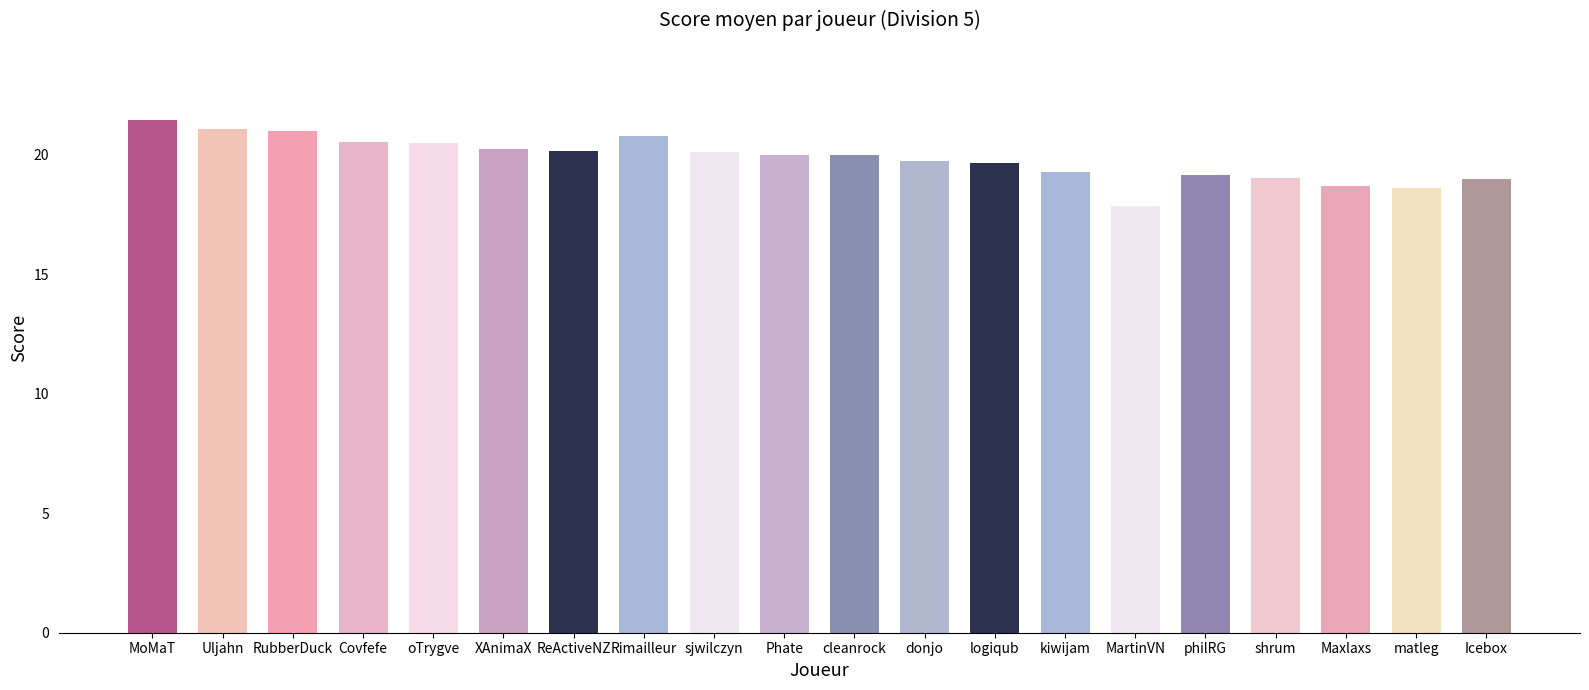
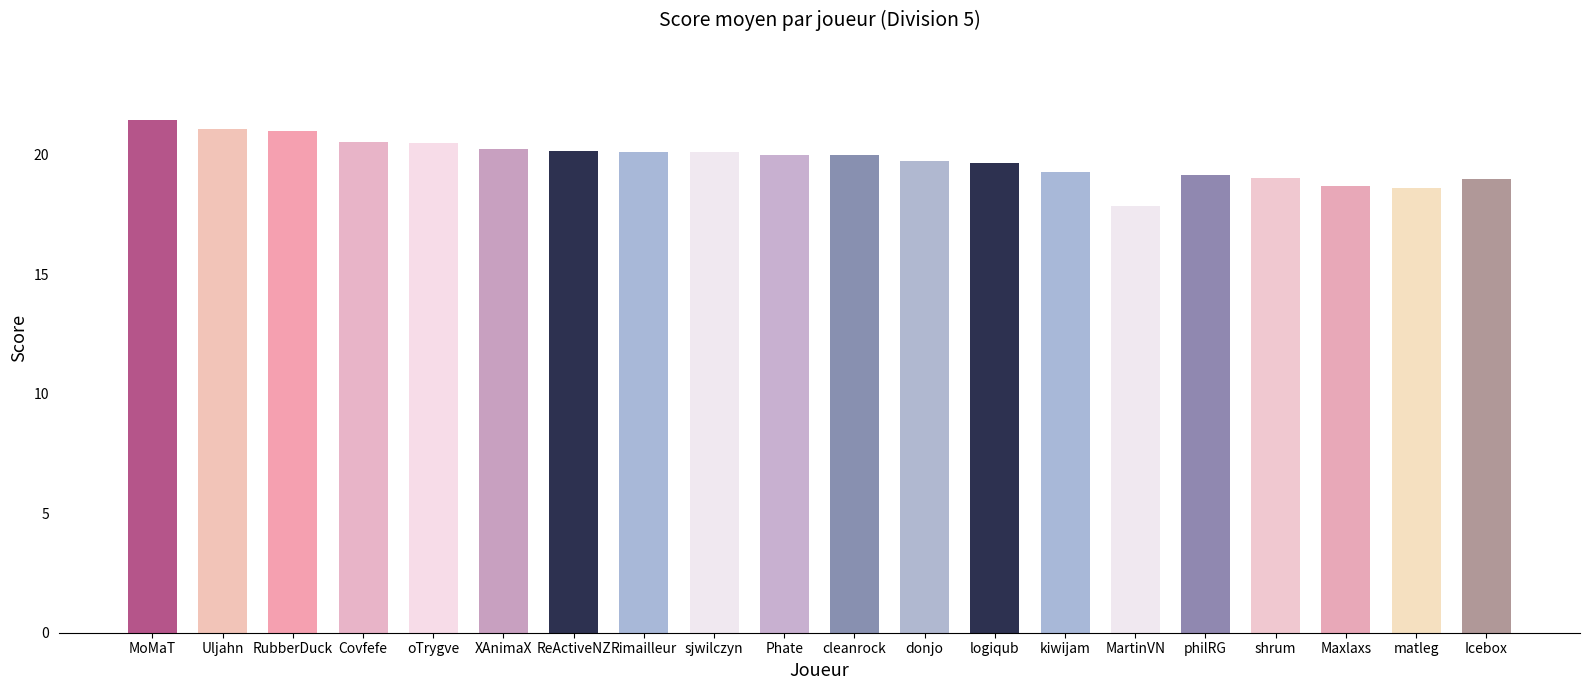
  {
    "MoMaT": 21.5,
    "Uljahn": 21.1,
    "RubberDuck": 21.0,
    "Covfefe": 20.5,
    "oTrygve": 20.5,
    "XAnimaX": 20.3,
    "ReActiveNZ": 20.2,
-   "Rimailleur": 20.8,
+   "Rimailleur": 20.1,
    "sjwilczyn": 20.1,
    "Phate": 20.0,
    "cleanrock": 20.0,
    "donjo": 19.7,
    "logiqub": 19.7,
    "kiwijam": 19.3,
    "MartinVN": 17.9,
    "philRG": 19.2,
    "shrum": 19.0,
    "Maxlaxs": 18.7,
    "matleg": 18.6,
    "Icebox": 19.0
  }
